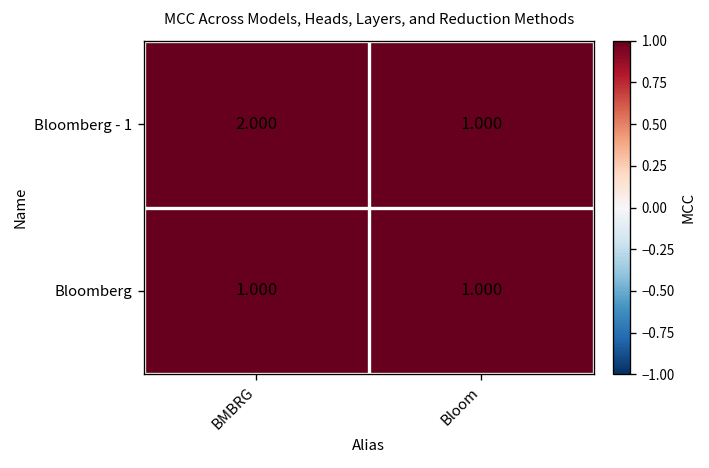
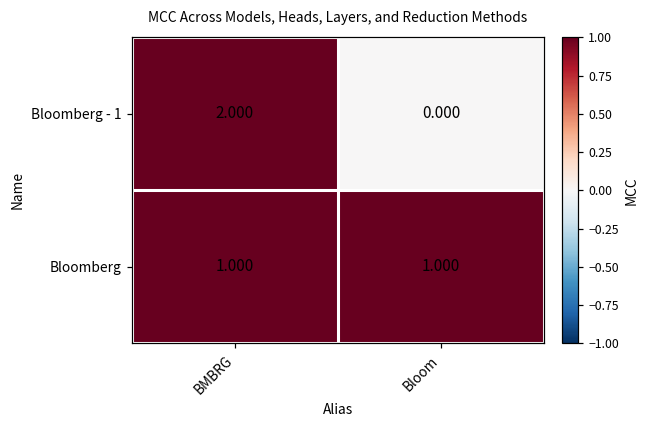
  {
    "Bloomberg - 1": {
      "BMBRG": 2.000,
-     "Bloom": 1.000
+     "Bloom": 0.000
    },
    "Bloomberg": {
      "BMBRG": 1.000,
      "Bloom": 1.000
    }
  }
